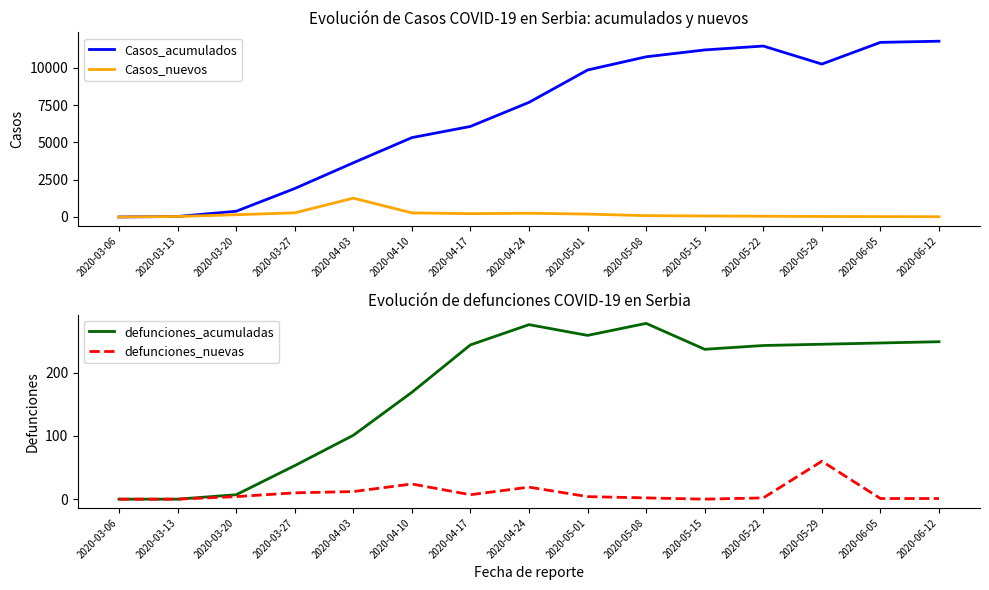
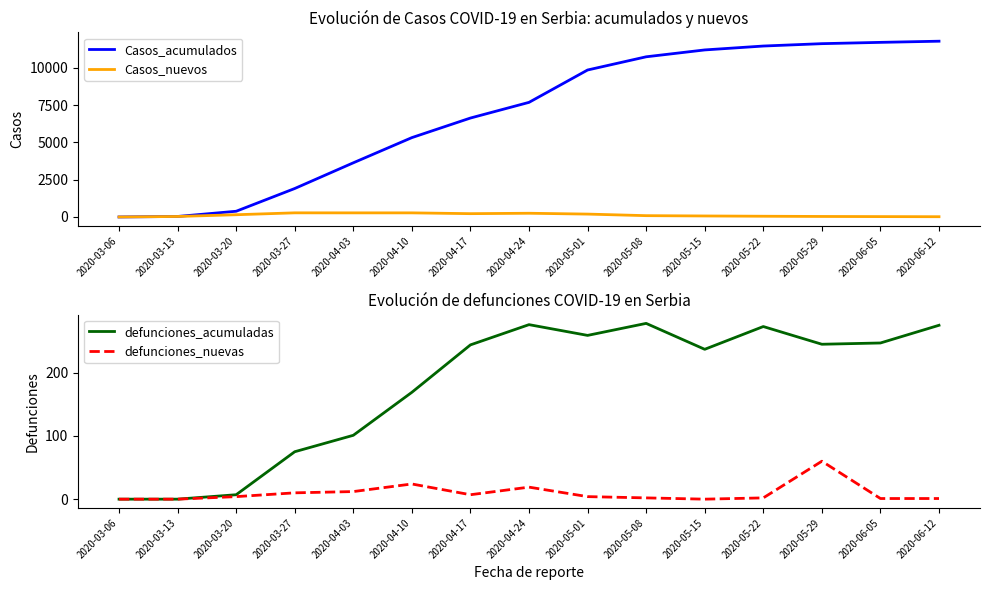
  {
    "Evolución de Casos COVID-19 en Serbia: acumulados y nuevos": {
      "Casos_acumulados": {
        "2020-03-20": 400,
        "2020-03-27": 1900,
        "2020-04-03": 3600,
        "2020-04-10": 5300,
-       "2020-04-17": 6100,
+       "2020-04-17": 6600,
        "2020-04-24": 7700,
        "2020-05-01": 9800,
        "2020-05-08": 10700,
        "2020-05-15": 11200,
        "2020-05-22": 11500,
-       "2020-05-29": 10200,
+       "2020-05-29": 11600,
        "2020-06-05": 11700,
        "2020-06-12": 11800
      },
      "Casos_nuevos": {
        "2020-03-20": 200,
        "2020-03-27": 300,
-       "2020-04-03": 1300,
+       "2020-04-03": 300,
        "2020-04-10": 300,
        "2020-04-17": 200,
        "2020-04-24": 300,
        "2020-05-01": 200,
        "2020-05-08": 100,
        "2020-05-15": 100,
        "2020-05-22": 100,
        "2020-05-29": 0,
        "2020-06-05": 0,
        "2020-06-12": 0
      }
    },
    "Evolución de defunciones COVID-19 en Serbia": {
      "defunciones_acumuladas": {
-       "2020-03-27": 50,
+       "2020-03-27": 80,
        "2020-04-03": 100,
        "2020-04-10": 170,
        "2020-04-17": 240,
        "2020-04-24": 280,
        "2020-05-01": 260,
        "2020-05-08": 280,
        "2020-05-15": 240,
-       "2020-05-22": 240,
+       "2020-05-22": 270,
        "2020-05-29": 250,
        "2020-06-05": 250,
-       "2020-06-12": 250
+       "2020-06-12": 280
      },
      "defunciones_nuevas": {
        "2020-03-27": 10,
        "2020-04-03": 10,
        "2020-04-10": 20,
        "2020-04-17": 10,
        "2020-04-24": 20,
        "2020-05-01": 0,
        "2020-05-08": 0,
        "2020-05-15": 0,
        "2020-05-22": 0,
        "2020-05-29": 60,
        "2020-06-05": 0,
        "2020-06-12": 0
      }
    }
  }
